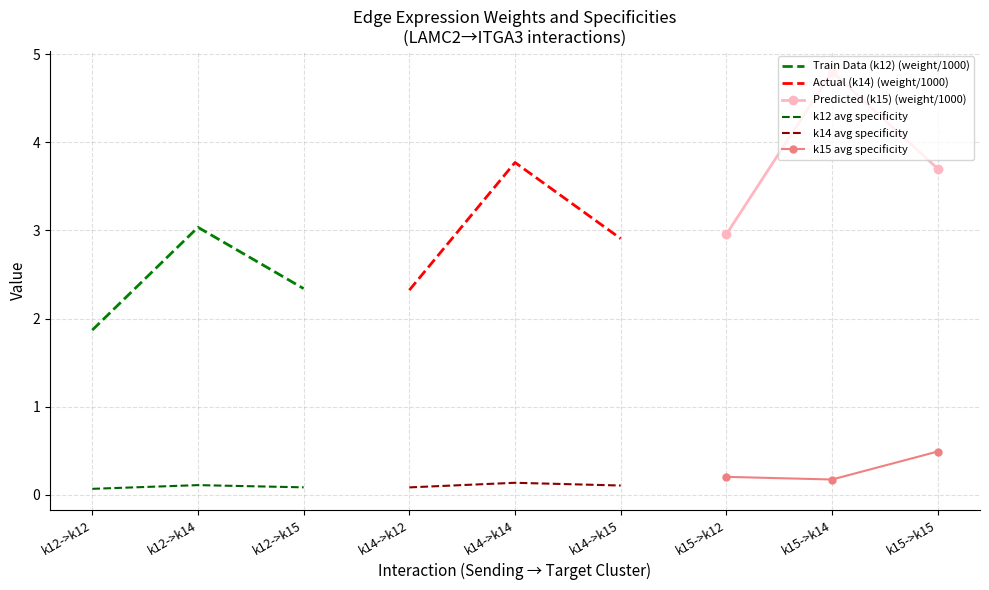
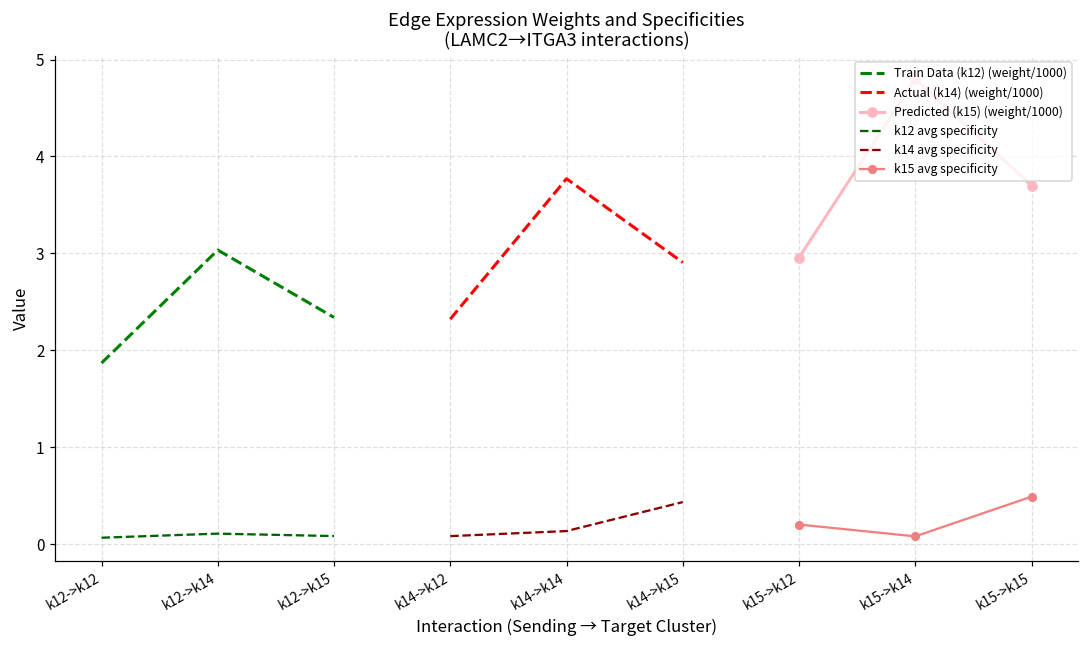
  {
    "Actual (k14) (weight/1000)": {
      "k14->k12": 2.3,
      "k14->k14": 3.8,
      "k14->k15": 2.9
    },
    "Predicted (k15) (weight/1000)": {
      "k15->k12": 3.0,
      "k15->k15": 3.7
    },
    "k14 avg specificity": {
      "k14->k12": 0.1,
      "k14->k14": 0.1,
-     "k14->k15": 0.1
+     "k14->k15": 0.4
    },
    "k15 avg specificity": {
      "k15->k12": 0.2,
-     "k15->k14": 0.2,
+     "k15->k14": 0.1,
      "k15->k15": 0.5
    }
  }
